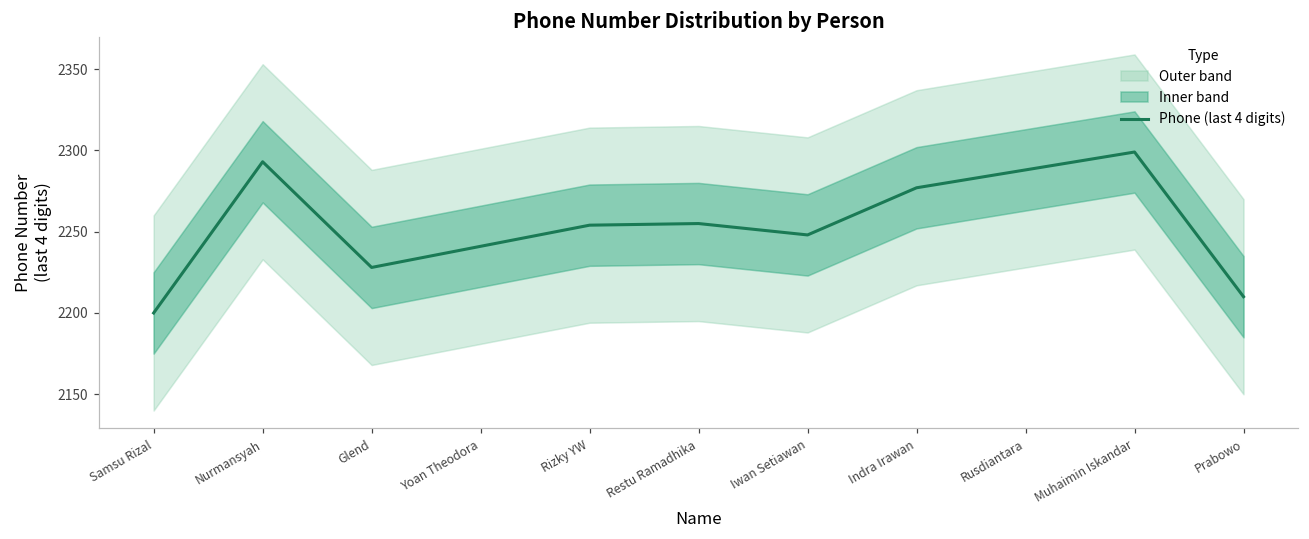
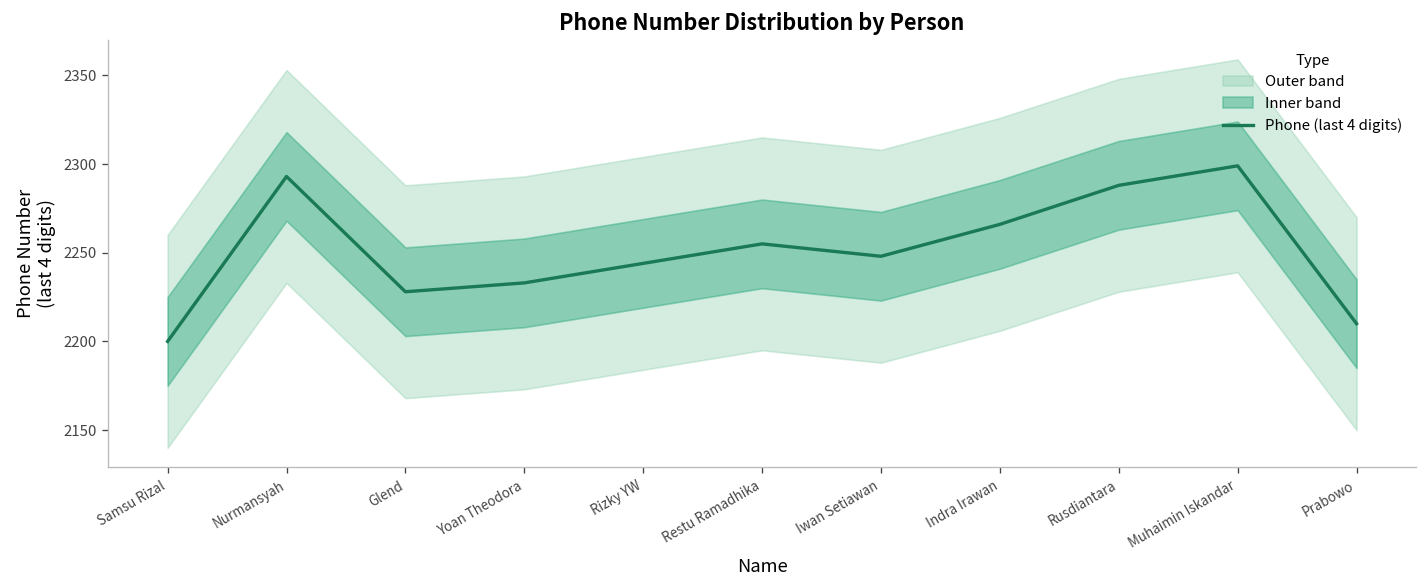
  {
    "Phone (last 4 digits)": {
      "Samsu Rizal": 2200,
      "Nurmansyah": 2293,
      "Glend": 2228,
-     "Yoan Theodora": 2241,
-     "Rizky YW": 2254,
+     "Yoan Theodora": 2233,
+     "Rizky YW": 2244,
      "Restu Ramadhika": 2255,
      "Iwan Setiawan": 2248,
-     "Indra Irawan": 2277,
+     "Indra Irawan": 2266,
      "Rusdiantara": 2288,
      "Muhaimin Iskandar": 2299,
      "Prabowo": 2210
    }
  }
